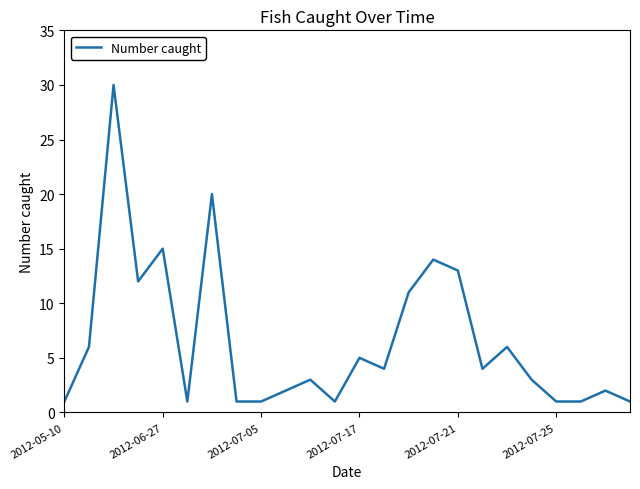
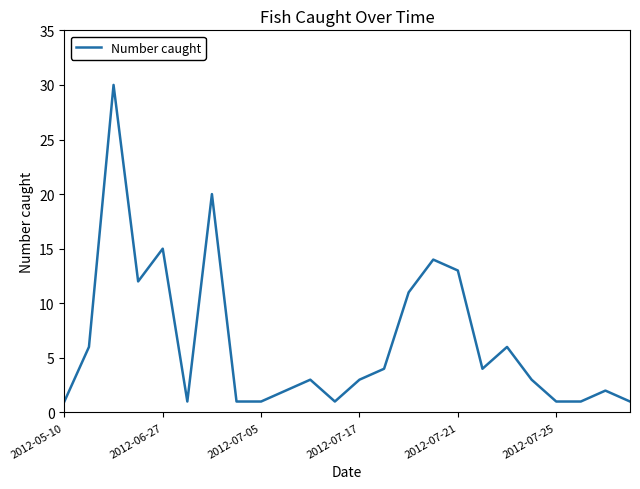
  {
    "2012-05-10": 1,
    "2012-06-27": 15,
    "2012-07-05": 1,
-   "2012-07-17": 5,
+   "2012-07-17": 3,
    "2012-07-21": 13,
    "2012-07-25": 1
  }
